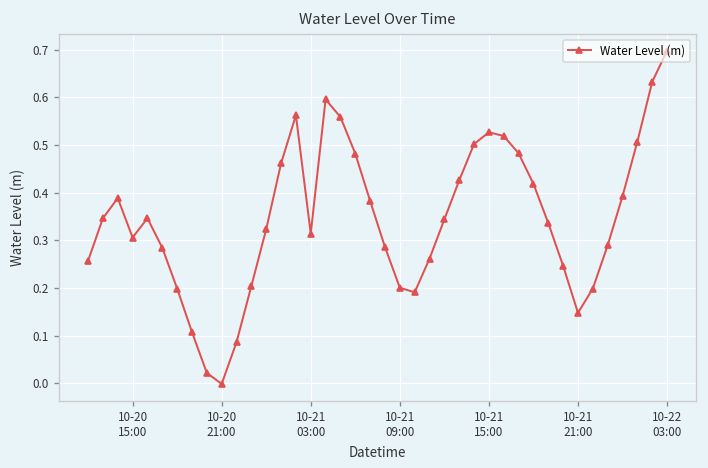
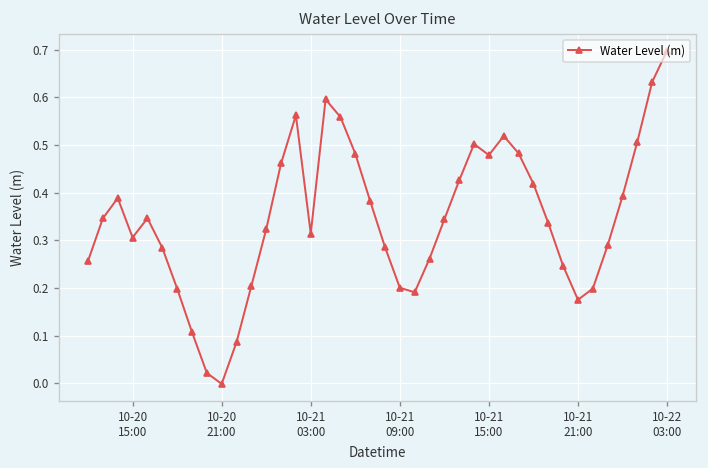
  {
    "10-20 15:00": 0.31,
    "10-20 21:00": 0.00,
    "10-21 03:00": 0.31,
    "10-21 09:00": 0.20,
-   "10-21 15:00": 0.53,
-   "10-21 21:00": 0.15
+   "10-21 15:00": 0.48,
+   "10-21 21:00": 0.18
  }
